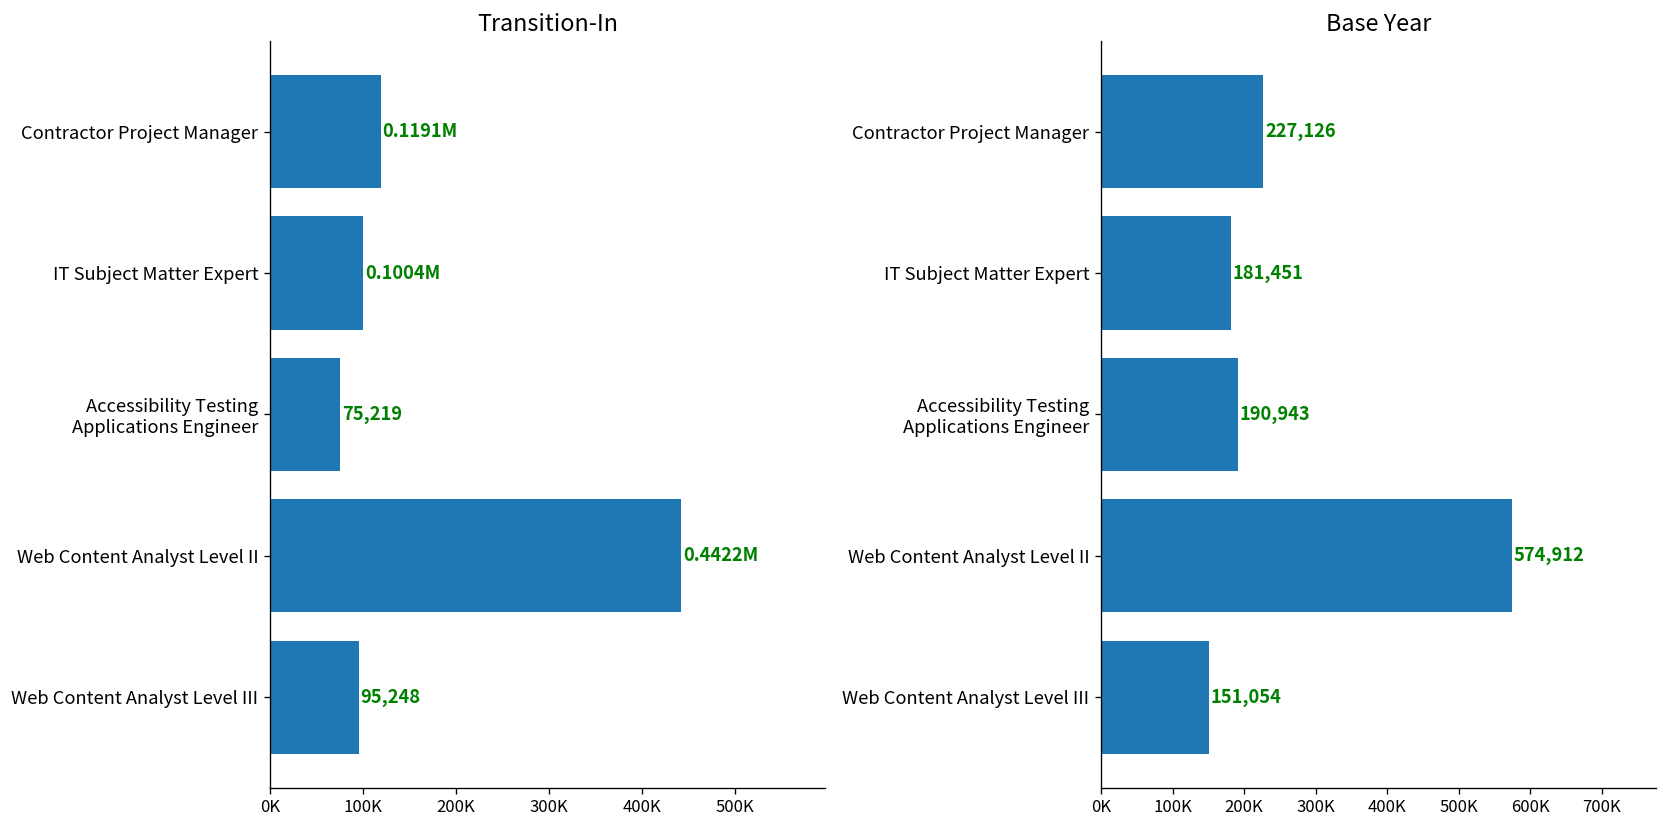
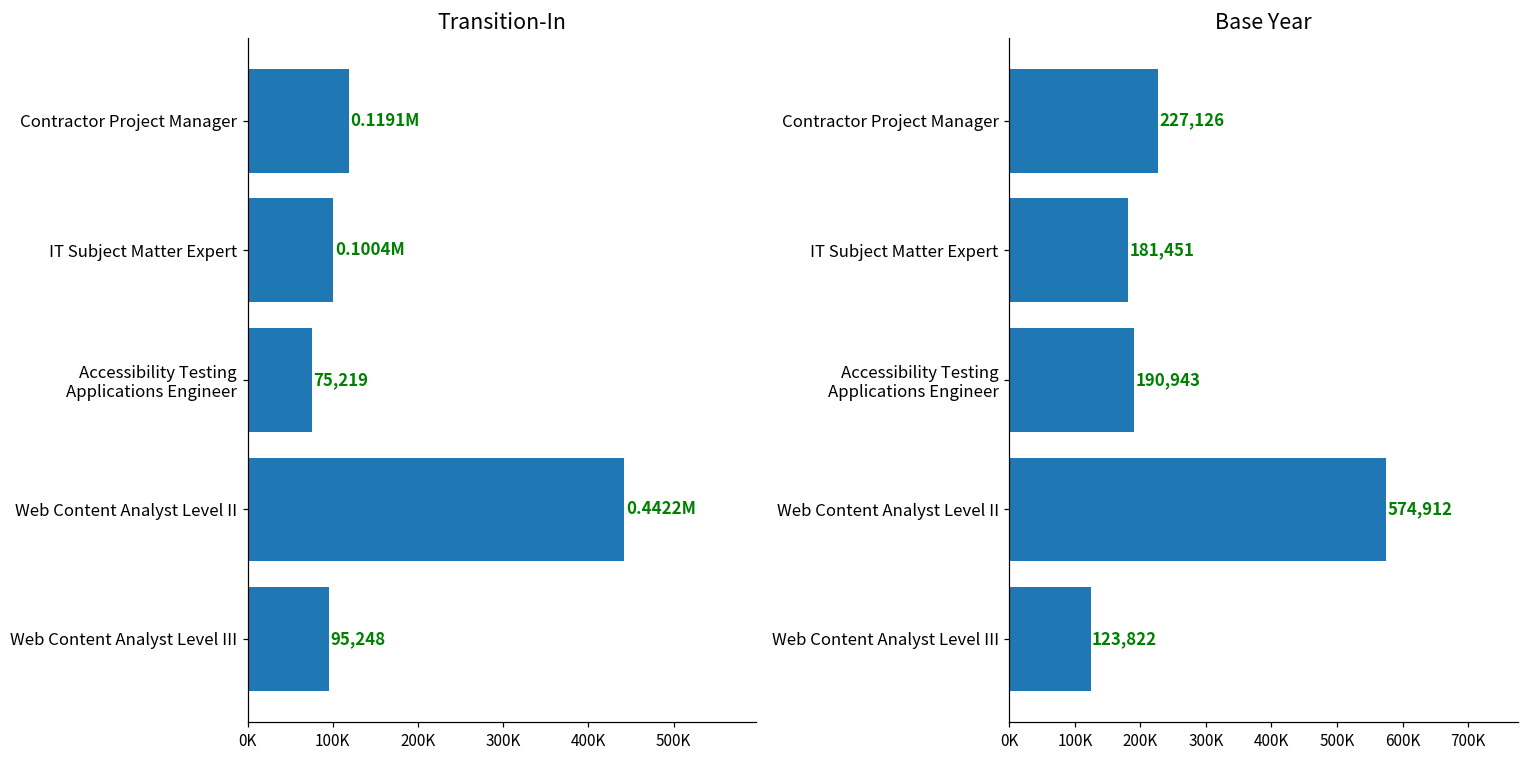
  {
    "Transition-In": {
      "Contractor Project Manager": "0.1191M",
      "IT Subject Matter Expert": "0.1004M",
      "Accessibility Testing Applications Engineer": "75,219",
      "Web Content Analyst Level II": "0.4422M",
      "Web Content Analyst Level III": "95,248"
    },
    "Base Year": {
      "Contractor Project Manager": "227,126",
      "IT Subject Matter Expert": "181,451",
      "Accessibility Testing Applications Engineer": "190,943",
      "Web Content Analyst Level II": "574,912",
-     "Web Content Analyst Level III": "151,054"
+     "Web Content Analyst Level III": "123,822"
    }
  }
